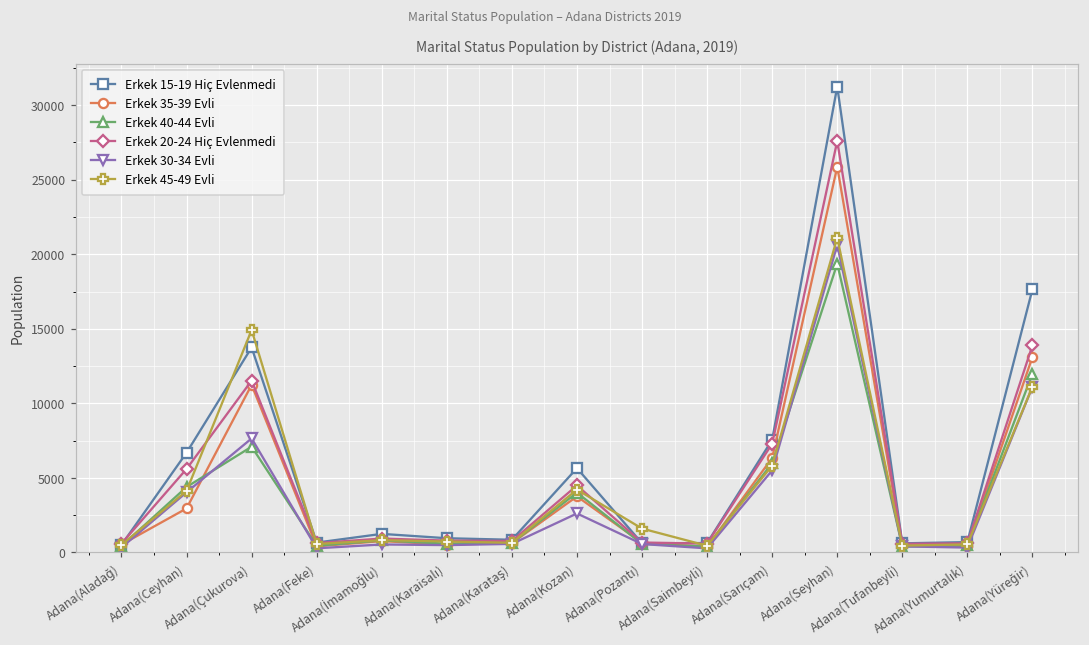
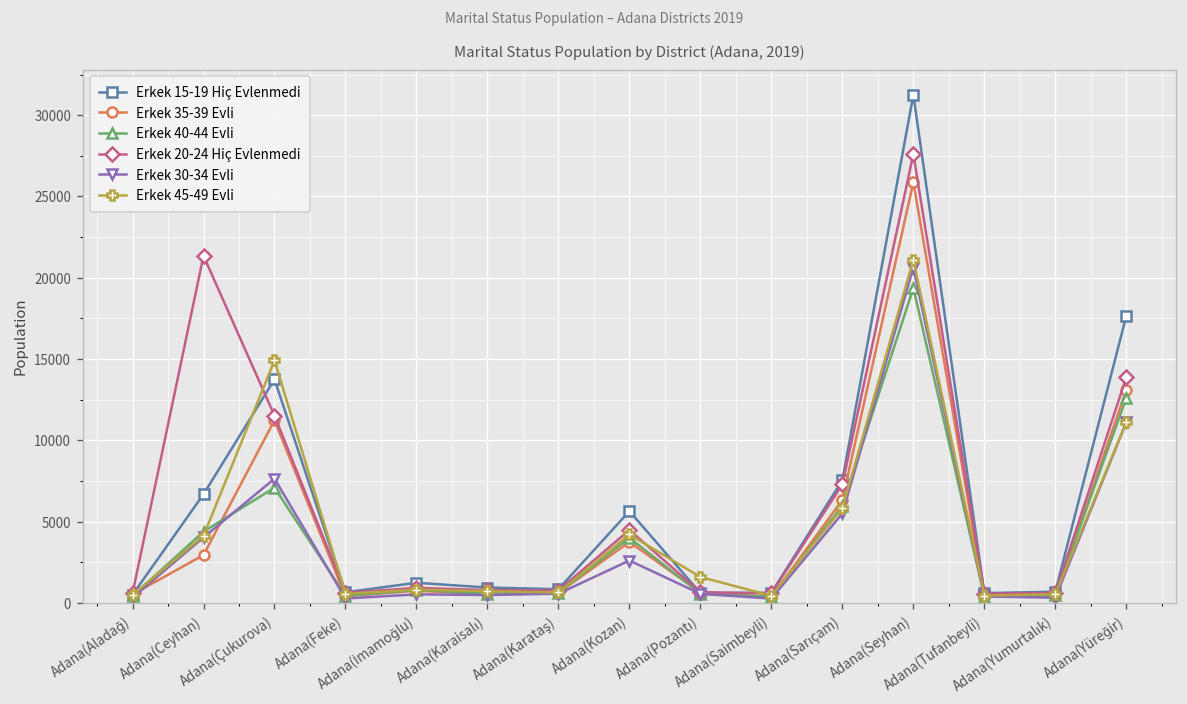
  {
    "Erkek 35-39 Evli": {
      "Adana(Ceyhan)": 2900,
      "Adana(Çukurova)": 11200,
      "Adana(Kozan)": 3800,
      "Adana(Sarıçam)": 6300,
      "Adana(Seyhan)": 25900,
      "Adana(Yüreğir)": 13100
    },
    "Erkek 40-44 Evli": {
      "Adana(Ceyhan)": 4400,
      "Adana(Çukurova)": 7100,
      "Adana(Kozan)": 4000,
      "Adana(Seyhan)": 19400,
-     "Adana(Yüreğir)": 12000
+     "Adana(Yüreğir)": 12600
    },
    "Erkek 20-24 Hiç Evlenmedi": {
-     "Adana(Ceyhan)": 5600,
+     "Adana(Ceyhan)": 21400,
      "Adana(Çukurova)": 11500,
      "Adana(Kozan)": 4500,
      "Adana(Sarıçam)": 7300,
      "Adana(Seyhan)": 27600,
      "Adana(Yüreğir)": 13900
    },
    "Erkek 45-49 Evli": {
      "Adana(Çukurova)": 14900,
      "Adana(Kozan)": 4200,
      "Adana(Pozantı)": 1600,
      "Adana(Seyhan)": 21100
    }
  }
